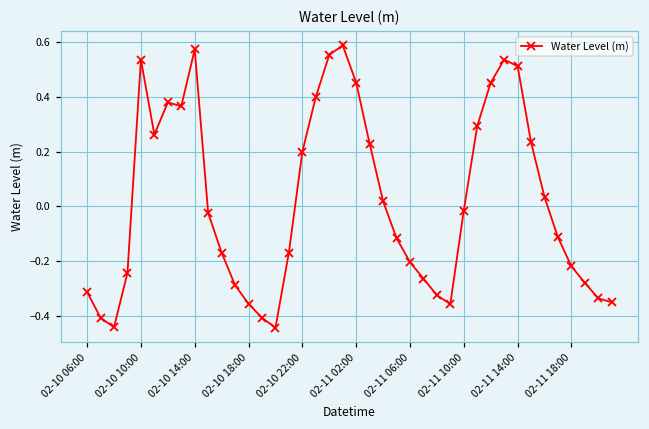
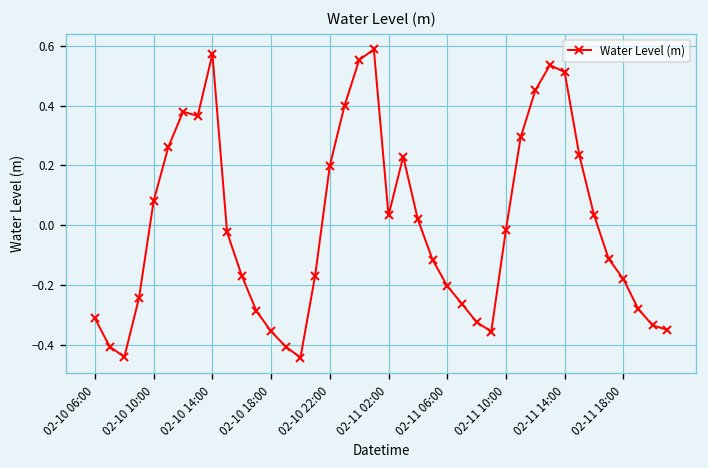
  {
    "02-10 06:00": -0.31,
-   "02-10 10:00": 0.54,
+   "02-10 10:00": 0.08,
    "02-10 14:00": 0.57,
    "02-10 18:00": -0.36,
    "02-10 22:00": 0.20,
-   "02-11 02:00": 0.45,
+   "02-11 02:00": 0.03,
    "02-11 06:00": -0.20,
    "02-11 10:00": -0.02,
    "02-11 14:00": 0.51,
-   "02-11 18:00": -0.22
+   "02-11 18:00": -0.18
  }
